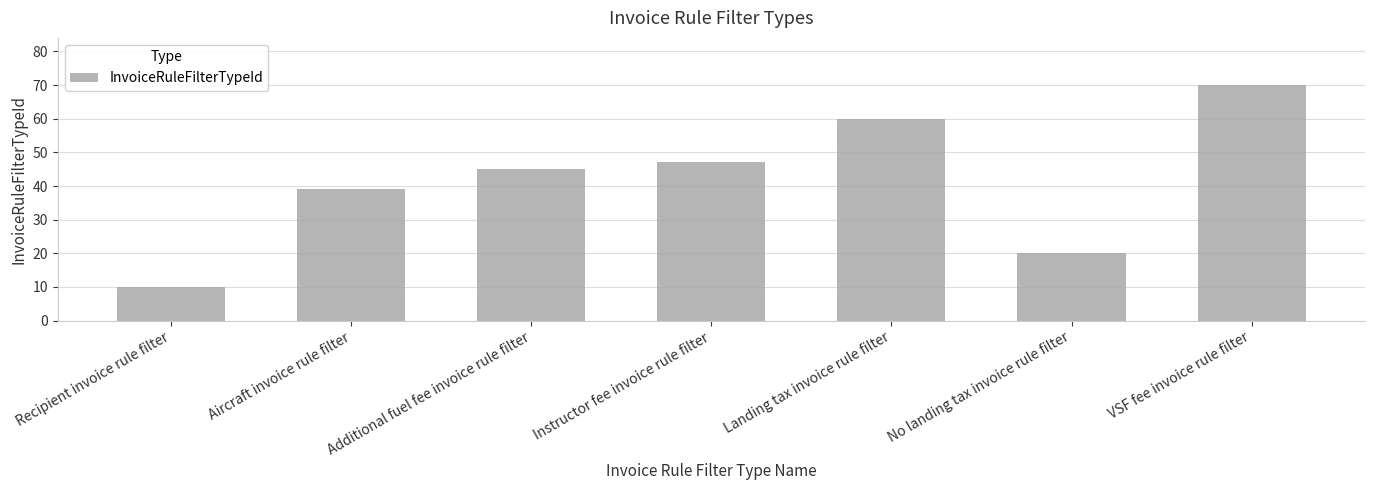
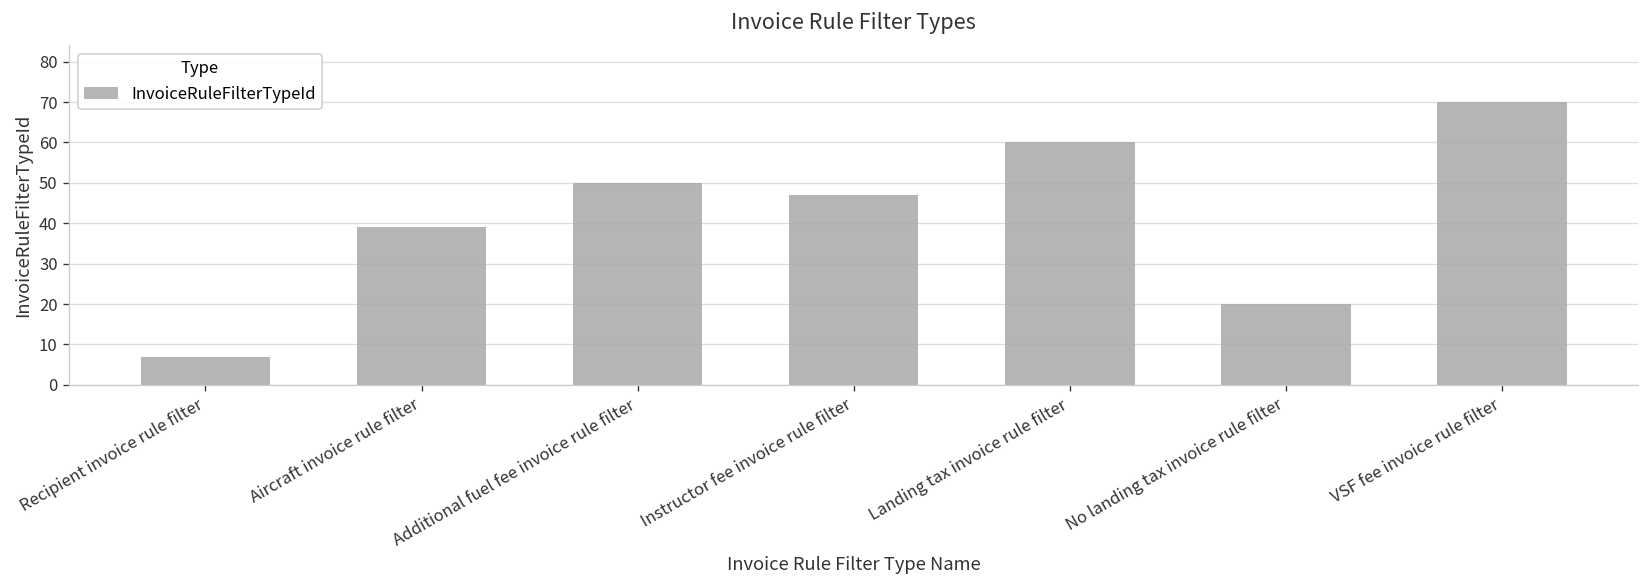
  {
-   "Recipient invoice rule filter": 10,
+   "Recipient invoice rule filter": 7,
    "Aircraft invoice rule filter": 39,
-   "Additional fuel fee invoice rule filter": 45,
+   "Additional fuel fee invoice rule filter": 50,
    "Instructor fee invoice rule filter": 47,
    "Landing tax invoice rule filter": 60,
    "No landing tax invoice rule filter": 20,
    "VSF fee invoice rule filter": 70
  }
